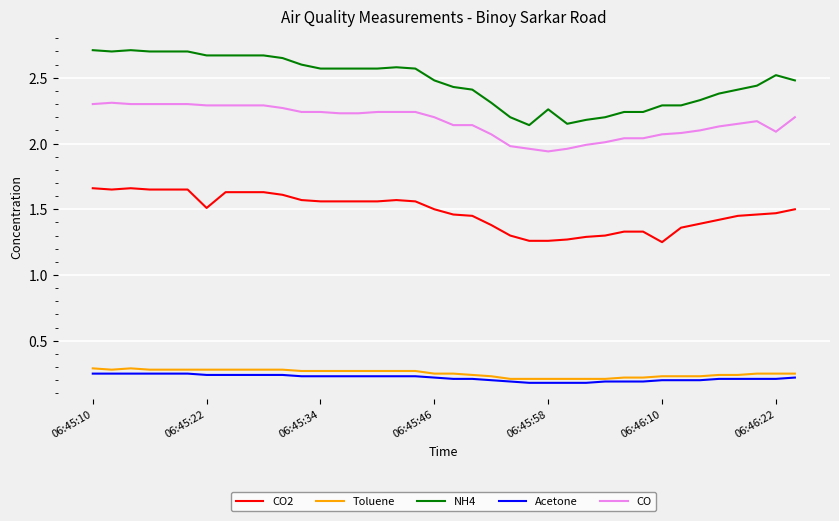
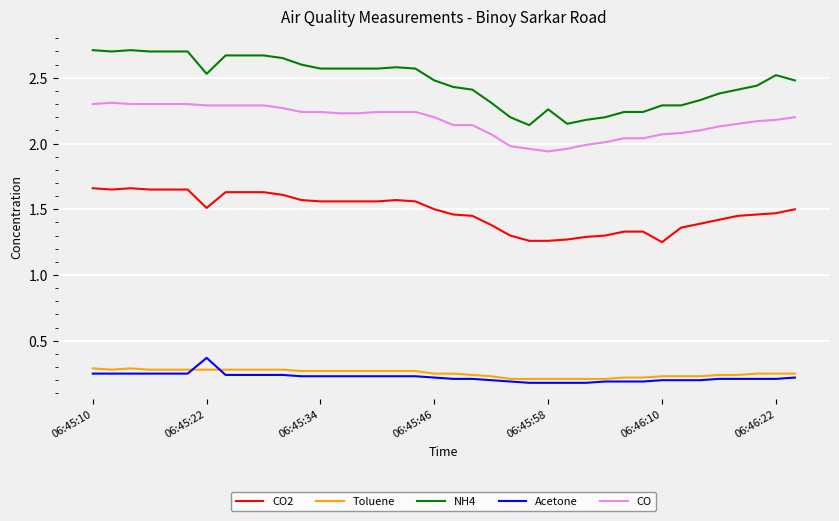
  {
    "CO2": {
      "06:45:10": 1.66,
      "06:45:22": 1.51,
      "06:45:34": 1.56,
      "06:45:46": 1.50,
      "06:45:58": 1.26,
      "06:46:10": 1.25,
      "06:46:22": 1.47
    },
    "Toluene": {
      "06:45:10": 0.29,
      "06:45:22": 0.28,
      "06:45:34": 0.27,
      "06:45:46": 0.25,
      "06:45:58": 0.21,
      "06:46:10": 0.23,
      "06:46:22": 0.25
    },
    "NH4": {
      "06:45:10": 2.71,
-     "06:45:22": 2.67,
+     "06:45:22": 2.53,
      "06:45:34": 2.57,
      "06:45:46": 2.48,
      "06:45:58": 2.26,
      "06:46:10": 2.29,
      "06:46:22": 2.52
    },
    "Acetone": {
      "06:45:10": 0.25,
-     "06:45:22": 0.24,
+     "06:45:22": 0.37,
      "06:45:34": 0.23,
      "06:45:46": 0.22,
      "06:45:58": 0.18,
      "06:46:10": 0.20,
      "06:46:22": 0.21
    },
    "CO": {
      "06:45:10": 2.30,
      "06:45:22": 2.29,
      "06:45:34": 2.24,
      "06:45:46": 2.20,
      "06:45:58": 1.94,
      "06:46:10": 2.07,
-     "06:46:22": 2.09
+     "06:46:22": 2.18
    }
  }
